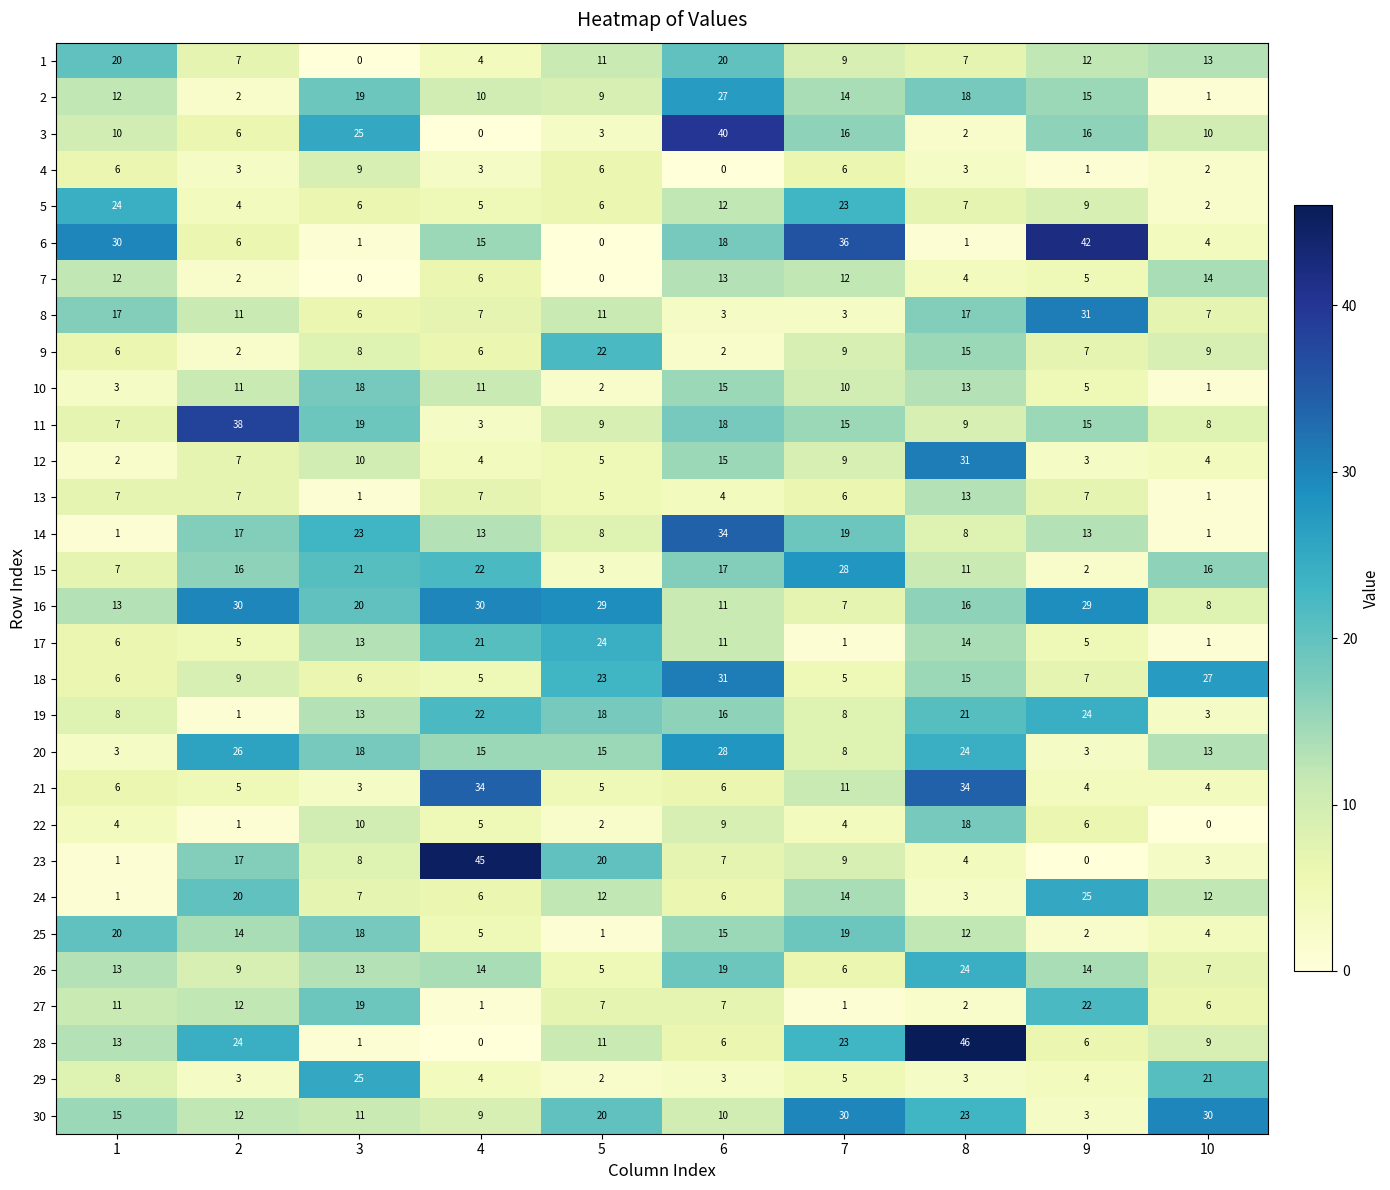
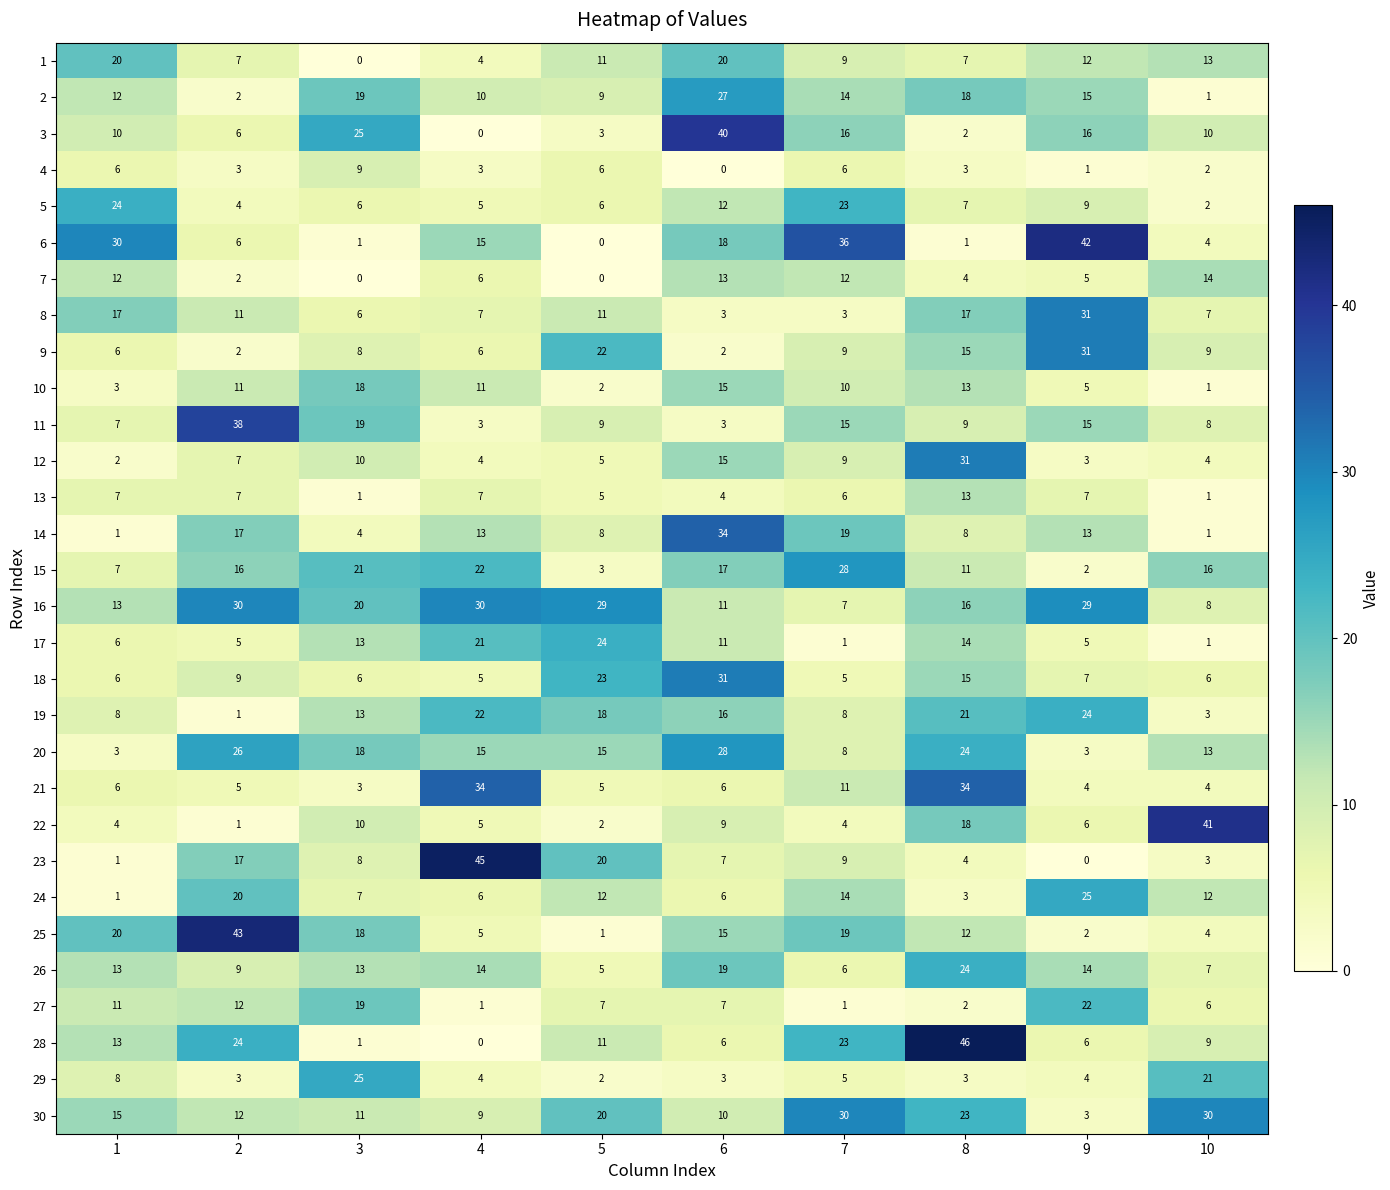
  {
    "9": {
      "1": 6,
      "2": 2,
      "3": 8,
      "4": 6,
      "5": 22,
      "6": 2,
      "7": 9,
      "8": 15,
-     "9": 7,
+     "9": 31,
      "10": 9
    },
    "11": {
      "1": 7,
      "2": 38,
      "3": 19,
      "4": 3,
      "5": 9,
-     "6": 18,
+     "6": 3,
      "7": 15,
      "8": 9,
      "9": 15,
      "10": 8
    },
    "14": {
      "1": 1,
      "2": 17,
-     "3": 23,
+     "3": 4,
      "4": 13,
      "5": 8,
      "6": 34,
      "7": 19,
      "8": 8,
      "9": 13,
      "10": 1
    },
    "18": {
      "1": 6,
      "2": 9,
      "3": 6,
      "4": 5,
      "5": 23,
      "6": 31,
      "7": 5,
      "8": 15,
      "9": 7,
-     "10": 27
+     "10": 6
    },
    "22": {
      "1": 4,
      "2": 1,
      "3": 10,
      "4": 5,
      "5": 2,
      "6": 9,
      "7": 4,
      "8": 18,
      "9": 6,
-     "10": 0
+     "10": 41
    },
    "25": {
      "1": 20,
-     "2": 14,
+     "2": 43,
      "3": 18,
      "4": 5,
      "5": 1,
      "6": 15,
      "7": 19,
      "8": 12,
      "9": 2,
      "10": 4
    }
  }
